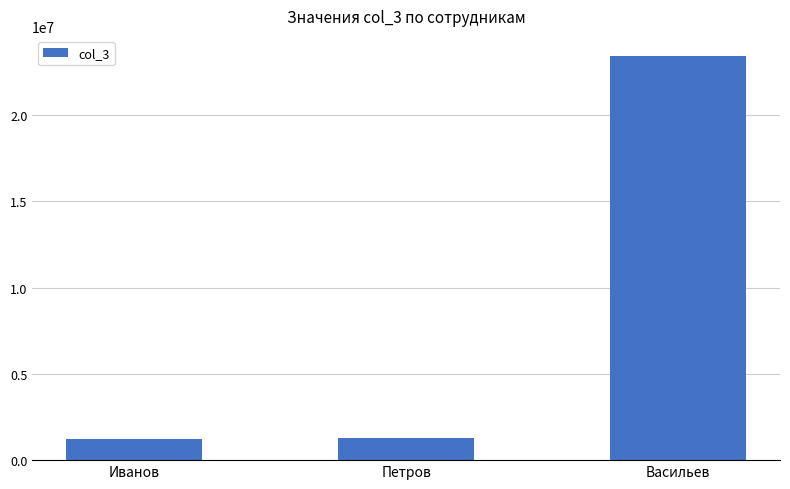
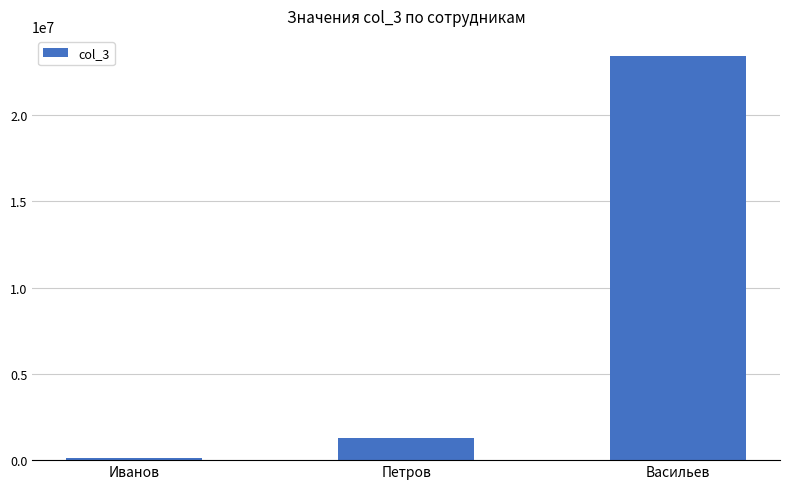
  {
-   "Иванов": 1200000,
+   "Иванов": 100000,
    "Петров": 1300000,
    "Васильев": 23400000
  }
